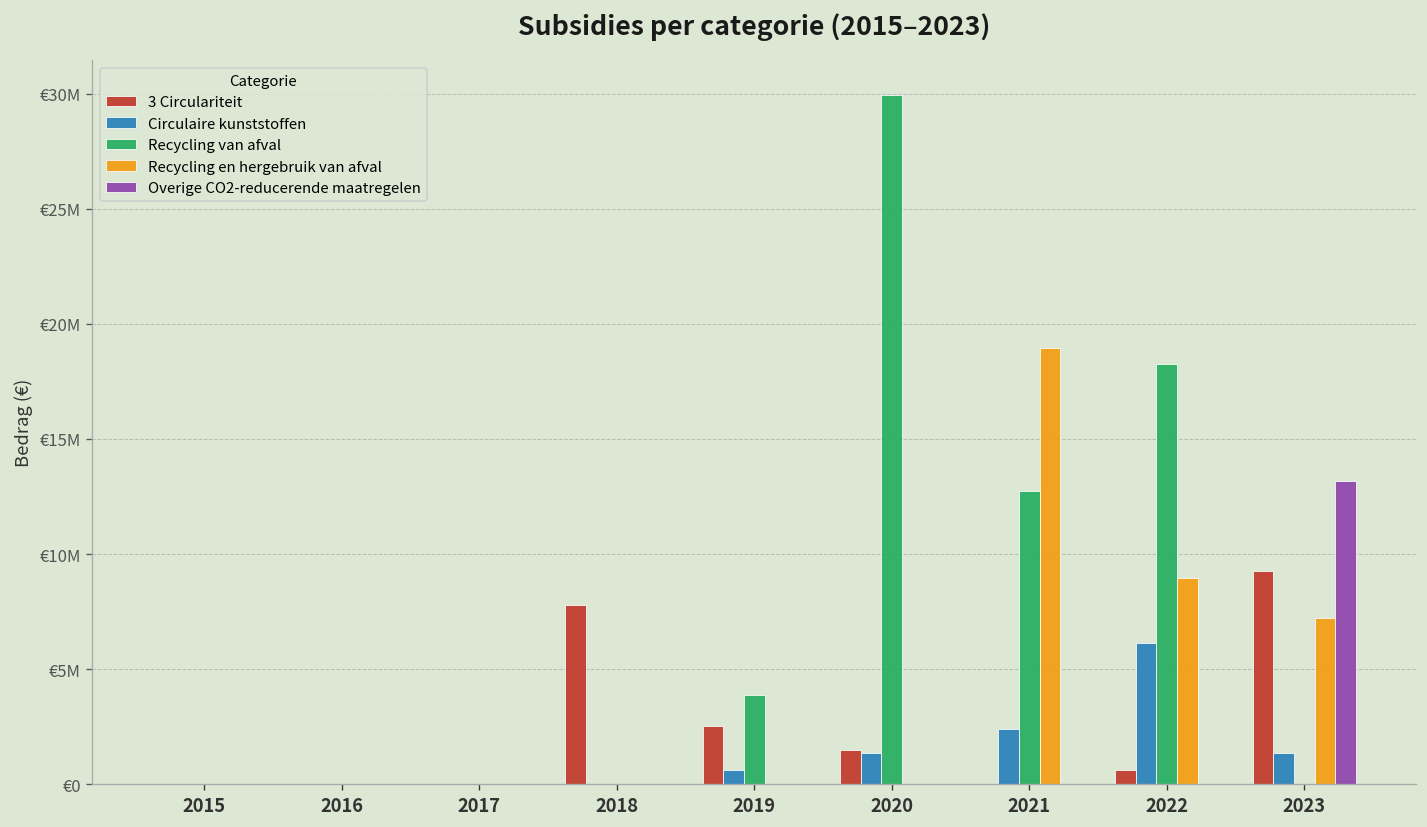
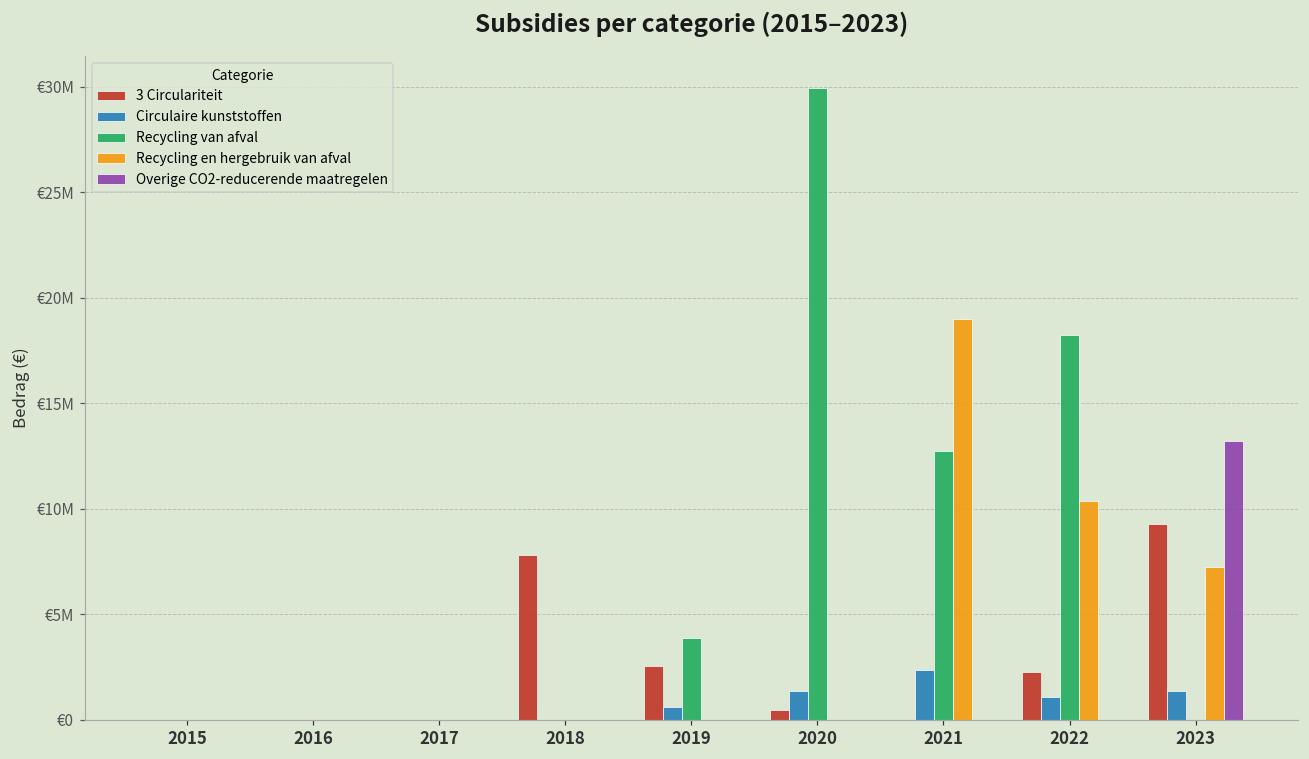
  {
    "3 Circulariteit": {
      "2015": "€0",
      "2016": "€0",
      "2017": "€0",
      "2018": "€7800000",
      "2019": "€2500000",
-     "2020": "€1500000",
+     "2020": "€500000",
      "2021": "€0",
-     "2022": "€600000",
+     "2022": "€2300000",
      "2023": "€9300000"
    },
    "Circulaire kunststoffen": {
      "2015": "€0",
      "2016": "€0",
      "2017": "€0",
      "2018": "€0",
      "2019": "€600000",
      "2020": "€1300000",
      "2021": "€2400000",
-     "2022": "€6100000",
+     "2022": "€1100000",
      "2023": "€1400000"
    },
    "Recycling van afval": {
      "2015": "€0",
      "2016": "€0",
      "2017": "€0",
      "2018": "€0",
      "2019": "€3900000",
      "2020": "€30000000",
      "2021": "€12800000",
      "2022": "€18300000",
      "2023": "€0"
    },
    "Recycling en hergebruik van afval": {
      "2015": "€0",
      "2016": "€0",
      "2017": "€0",
      "2018": "€0",
      "2019": "€0",
      "2020": "€0",
      "2021": "€19000000",
-     "2022": "€8900000",
+     "2022": "€10400000",
      "2023": "€7200000"
    },
    "Overige CO2-reducerende maatregelen": {
      "2015": "€0",
      "2016": "€0",
      "2017": "€0",
      "2018": "€0",
      "2019": "€0",
      "2020": "€0",
      "2021": "€0",
      "2022": "€0",
      "2023": "€13200000"
    }
  }
